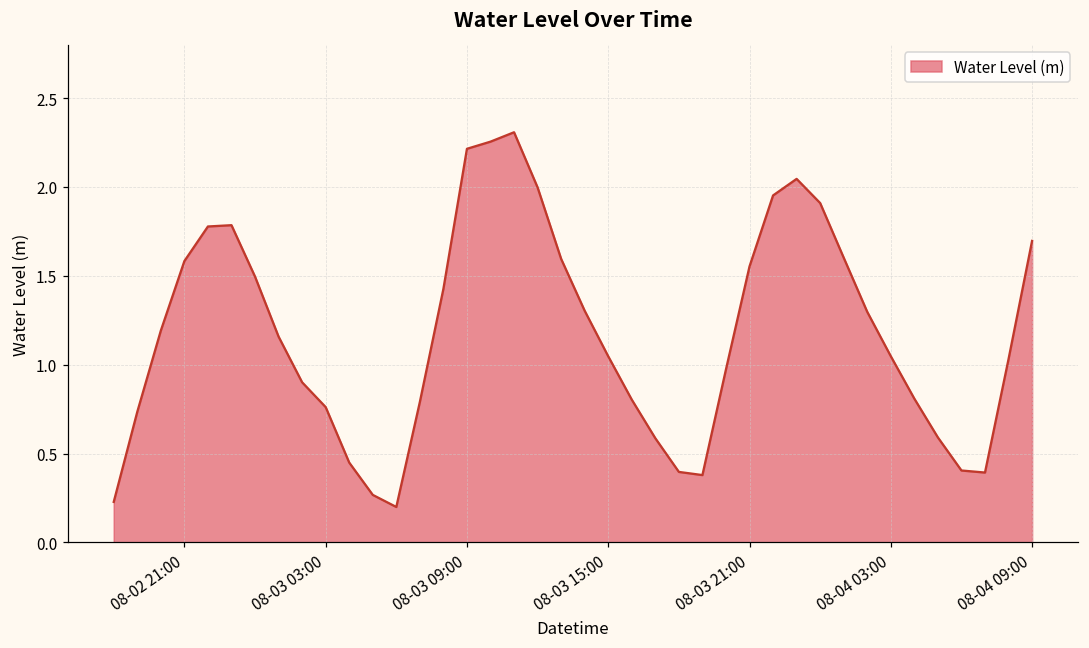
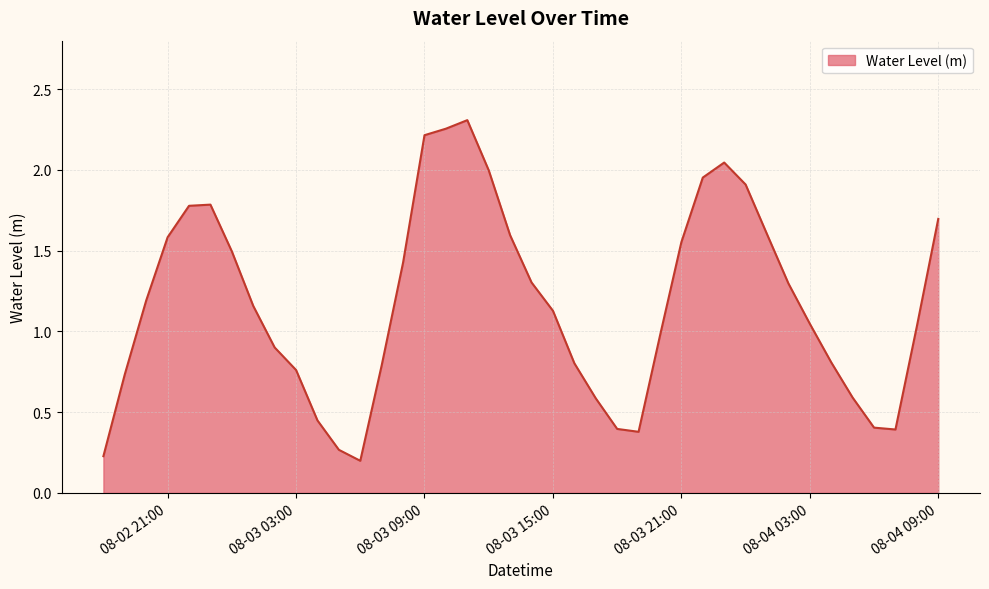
  {
    "08-02 21:00": 1.58,
    "08-03 03:00": 0.76,
    "08-03 09:00": 2.21,
-   "08-03 15:00": 1.05,
+   "08-03 15:00": 1.13,
    "08-03 21:00": 1.55,
    "08-04 03:00": 1.05,
    "08-04 09:00": 1.70
  }
